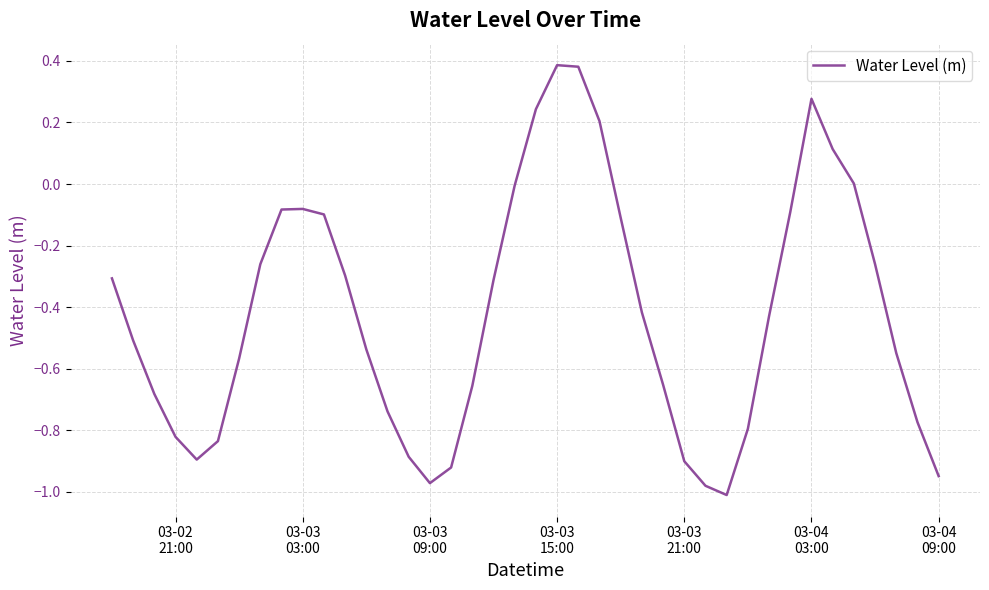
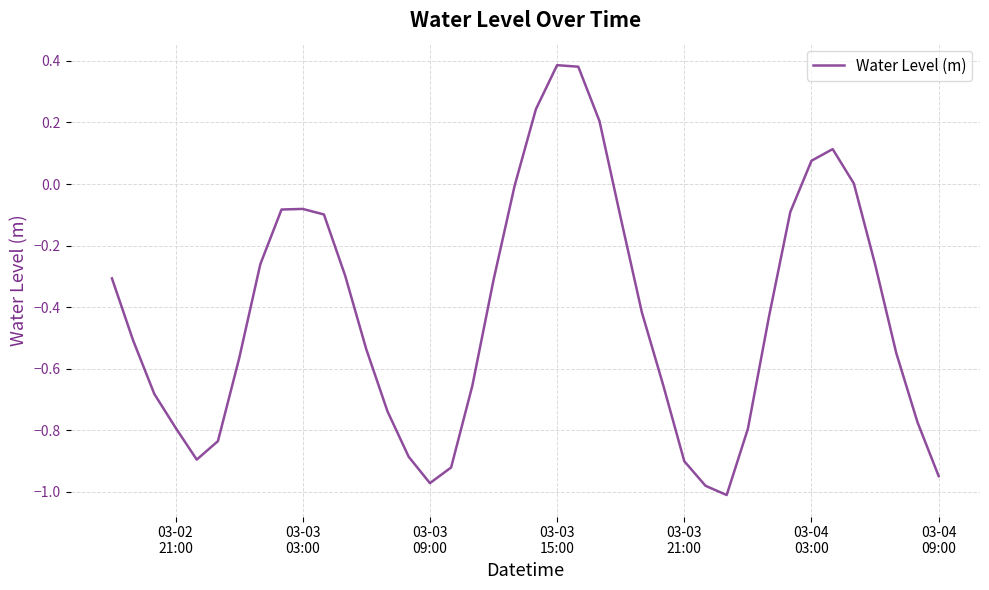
  {
-   "03-02 21:00": -0.82,
+   "03-02 21:00": -0.79,
    "03-03 03:00": -0.08,
    "03-03 09:00": -0.97,
    "03-03 15:00": 0.39,
    "03-03 21:00": -0.90,
-   "03-04 03:00": 0.28,
+   "03-04 03:00": 0.08,
    "03-04 09:00": -0.95
  }
